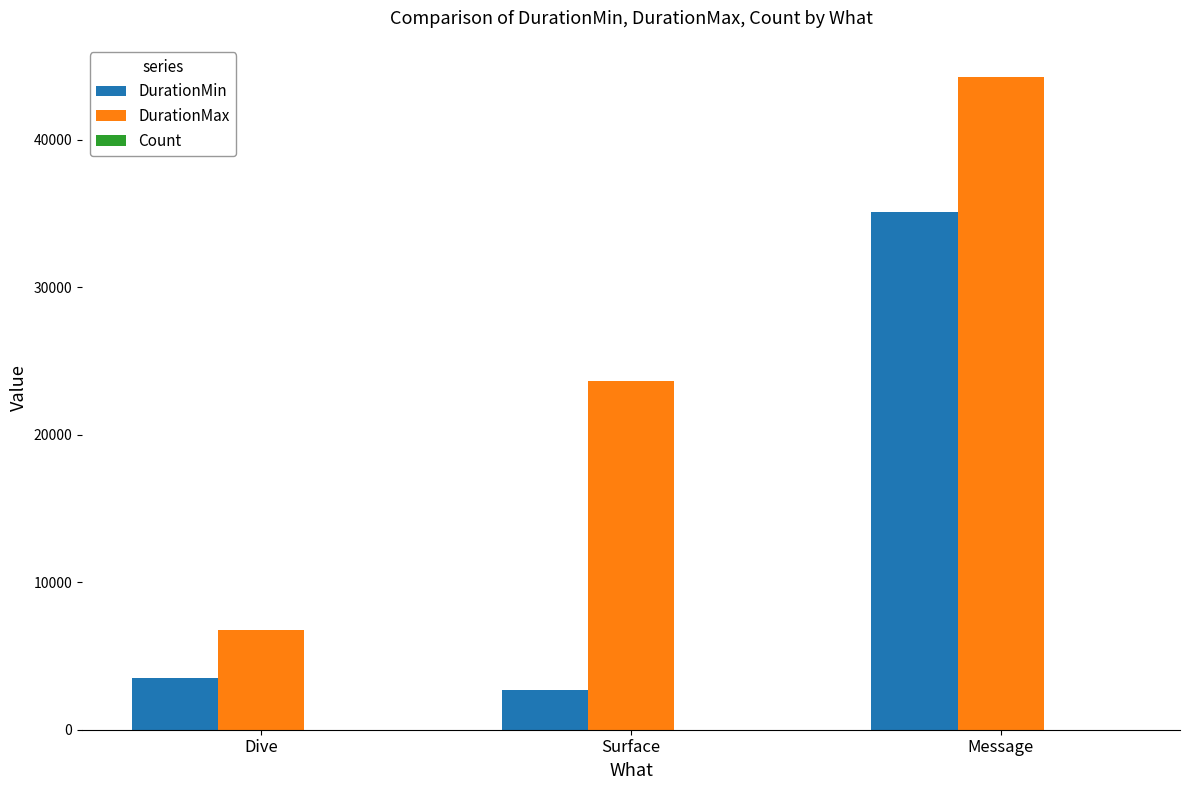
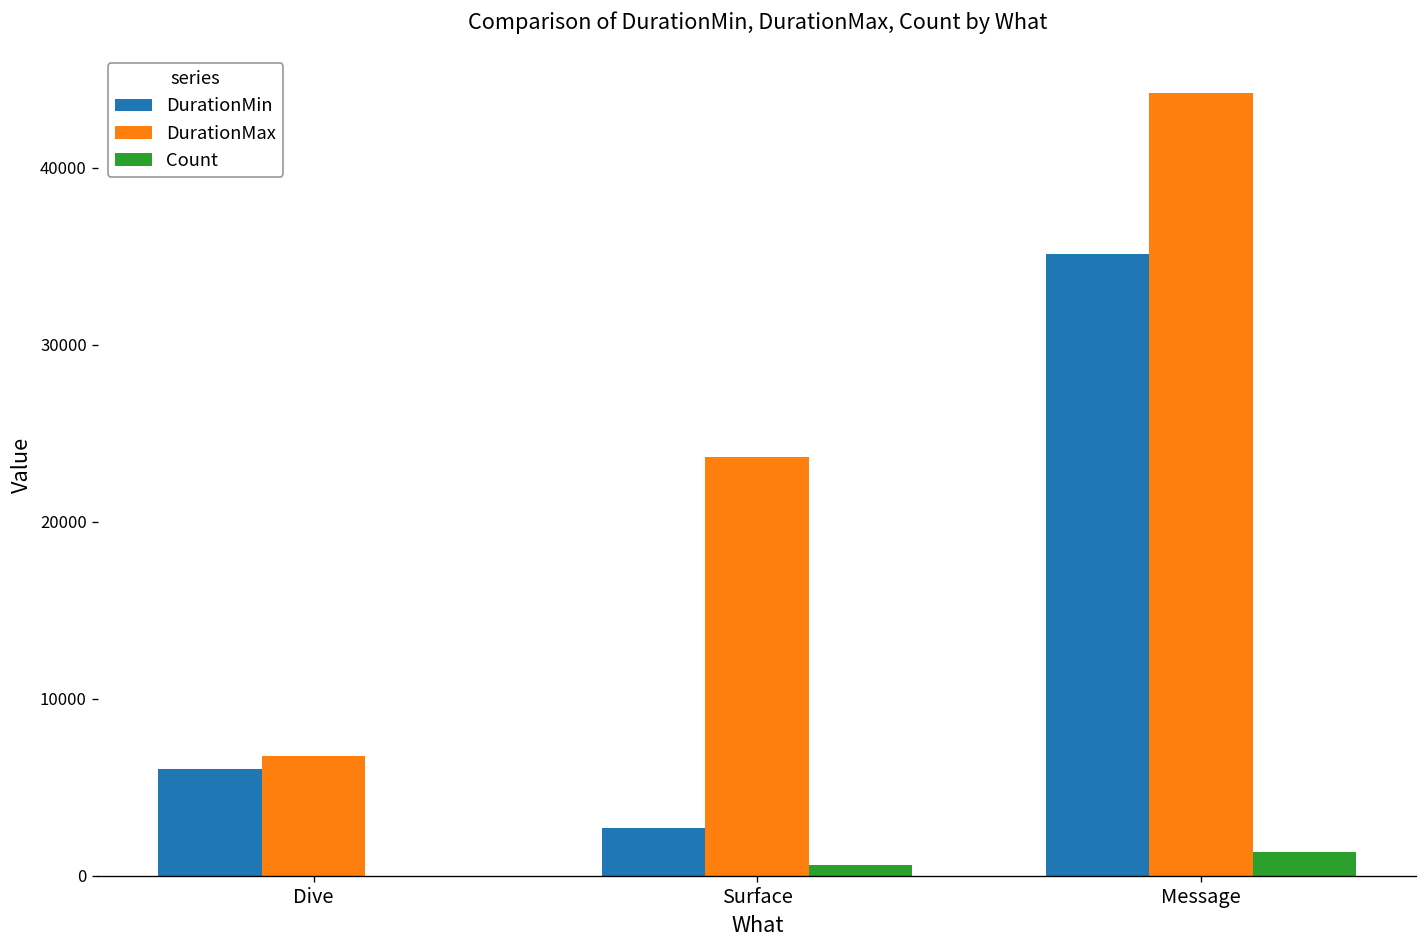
  {
    "DurationMin": {
-     "Dive": 3500,
+     "Dive": 6000,
      "Surface": 2700,
      "Message": 35100
    },
    "DurationMax": {
      "Dive": 6800,
      "Surface": 23700,
      "Message": 44200
    },
    "Count": {
-     "Surface": 0,
-     "Message": 0
+     "Surface": 600,
+     "Message": 1300
    }
  }
